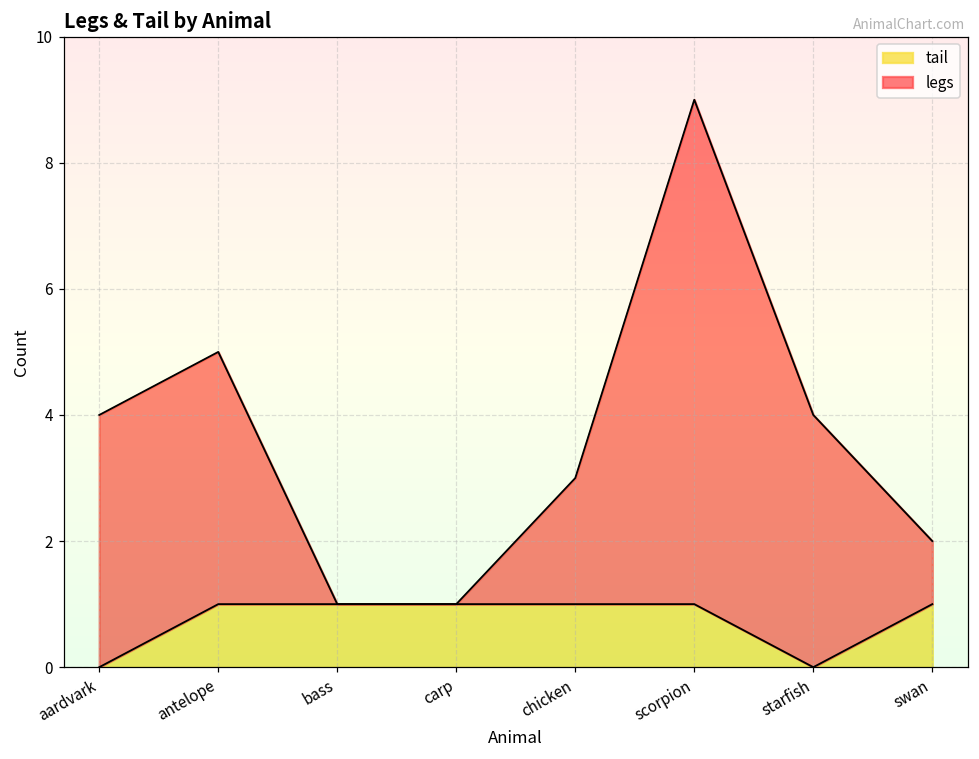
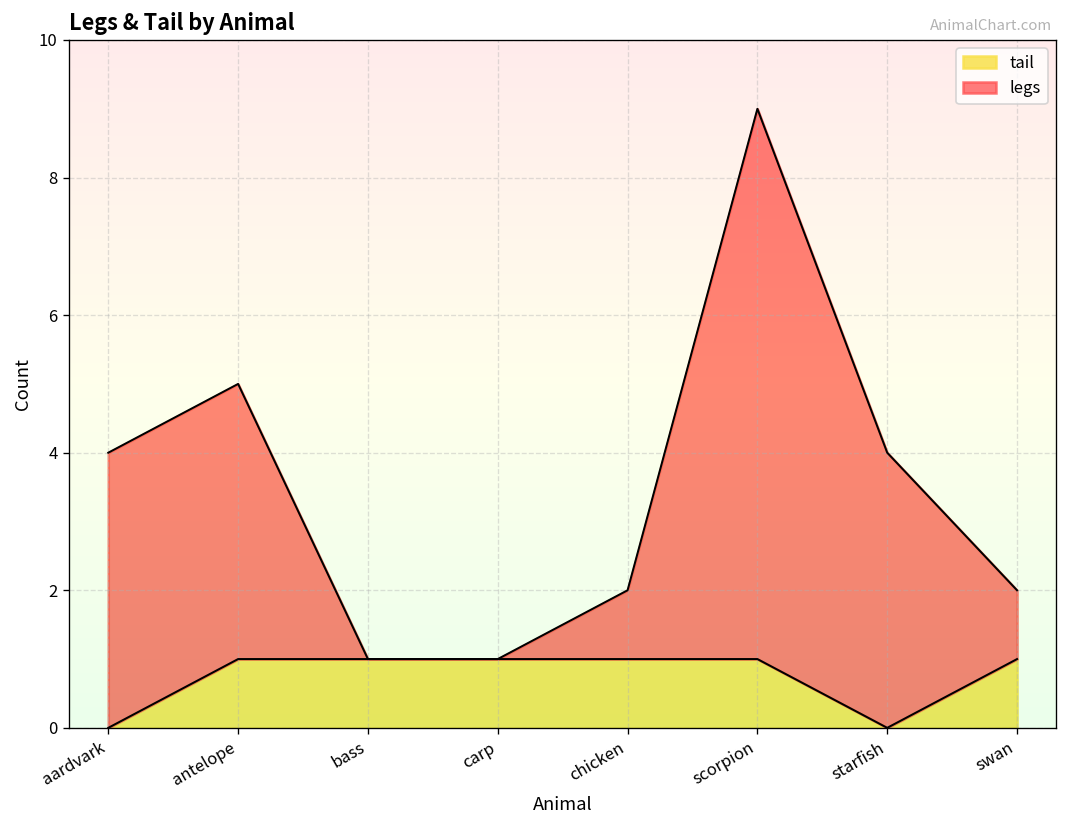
  {
    "tail": {
      "aardvark": 0,
      "antelope": 1,
      "chicken": 1,
      "scorpion": 1,
      "starfish": 0,
      "swan": 1
    },
    "legs": {
      "aardvark": 4,
      "antelope": 4,
-     "chicken": 2,
+     "chicken": 1,
      "scorpion": 8,
      "starfish": 4,
      "swan": 1
    }
  }
